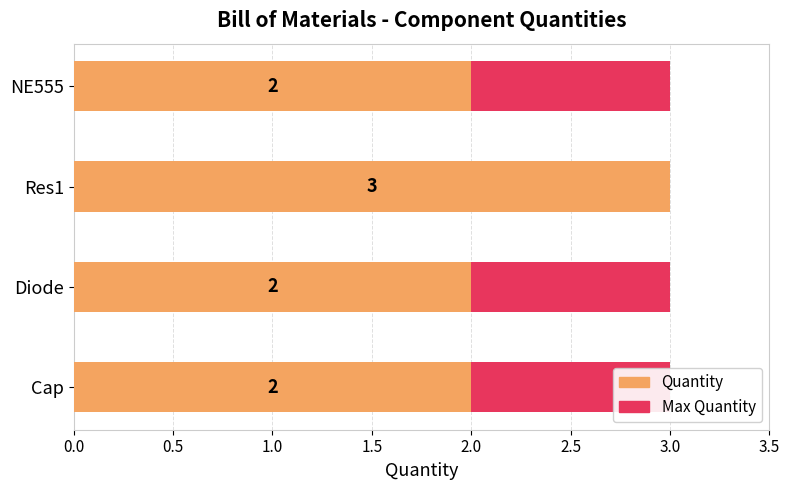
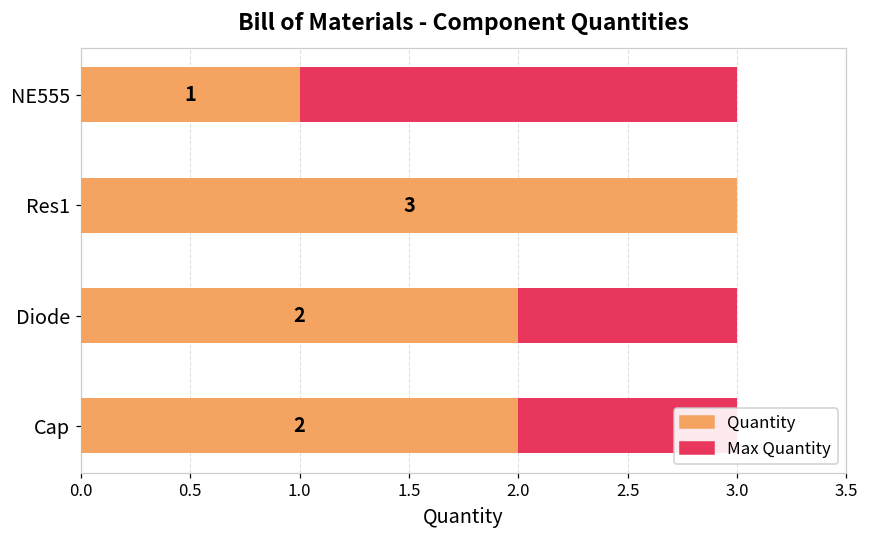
  {
    "Quantity": {
-     "NE555": 2,
+     "NE555": 1,
      "Res1": 3
    }
  }
